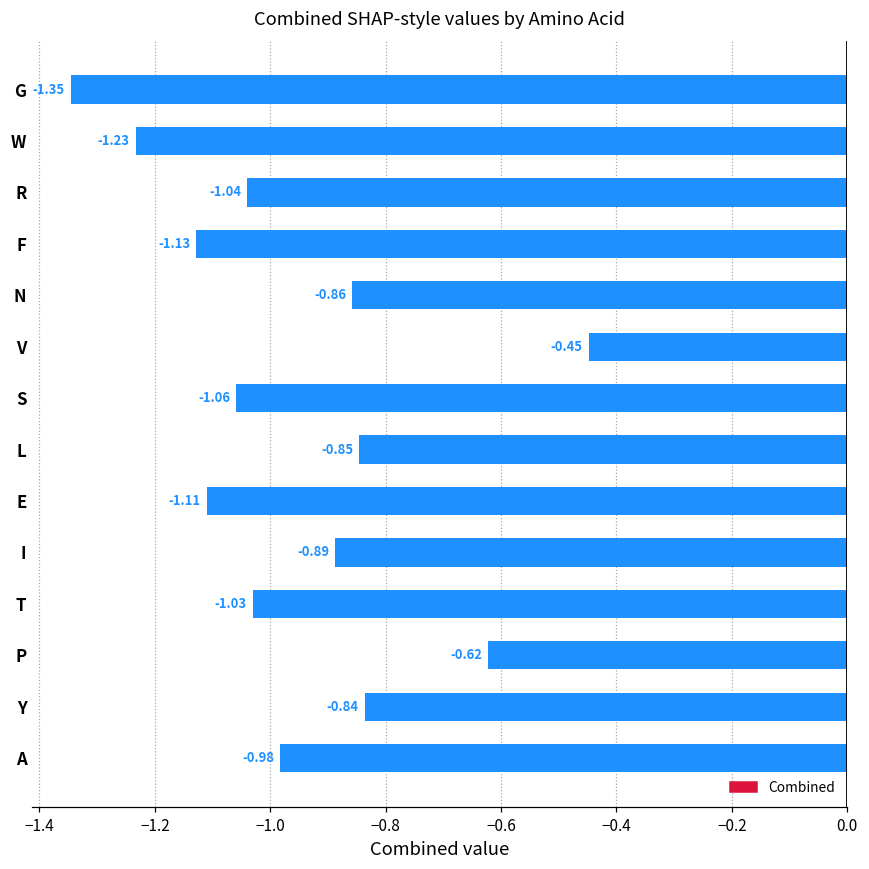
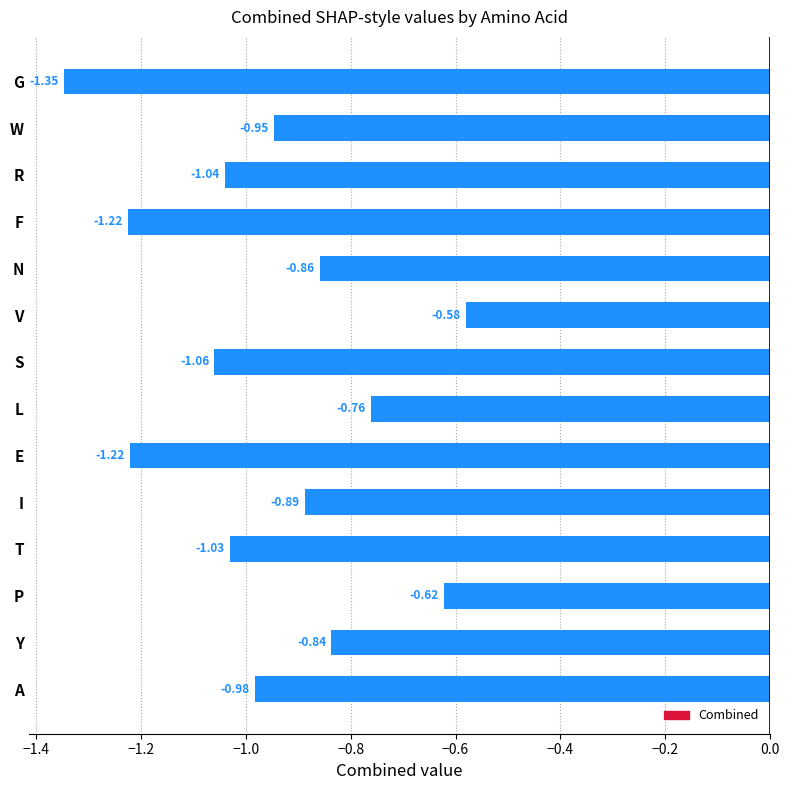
  {
    "G": -1.35,
-   "W": -1.23,
+   "W": -0.95,
    "R": -1.04,
-   "F": -1.13,
+   "F": -1.22,
    "N": -0.86,
-   "V": -0.45,
+   "V": -0.58,
    "S": -1.06,
-   "L": -0.85,
-   "E": -1.11,
+   "L": -0.76,
+   "E": -1.22,
    "I": -0.89,
    "T": -1.03,
    "P": -0.62,
    "Y": -0.84,
    "A": -0.98
  }
